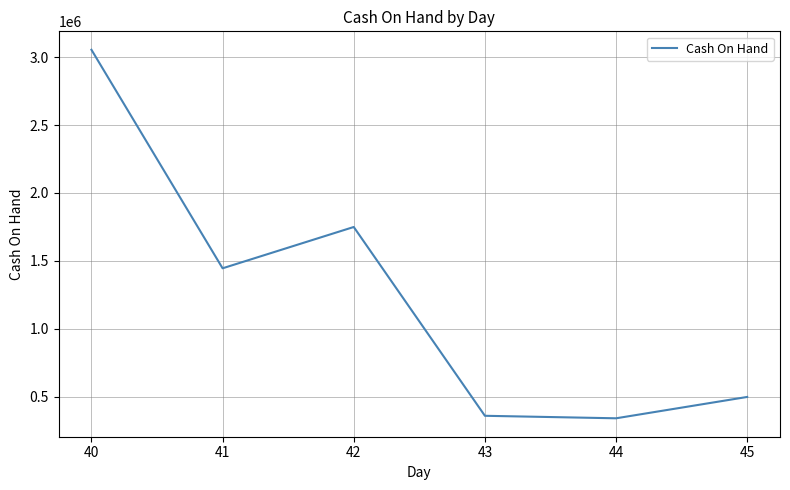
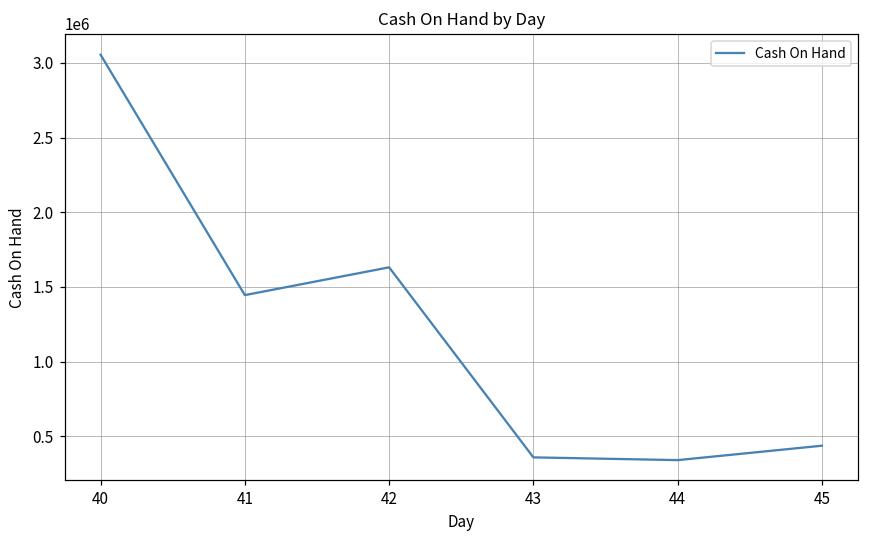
  {
    "40": 3050000,
    "41": 1450000,
-   "42": 1750000,
+   "42": 1630000,
    "43": 360000,
    "44": 340000,
-   "45": 500000
+   "45": 440000
  }
